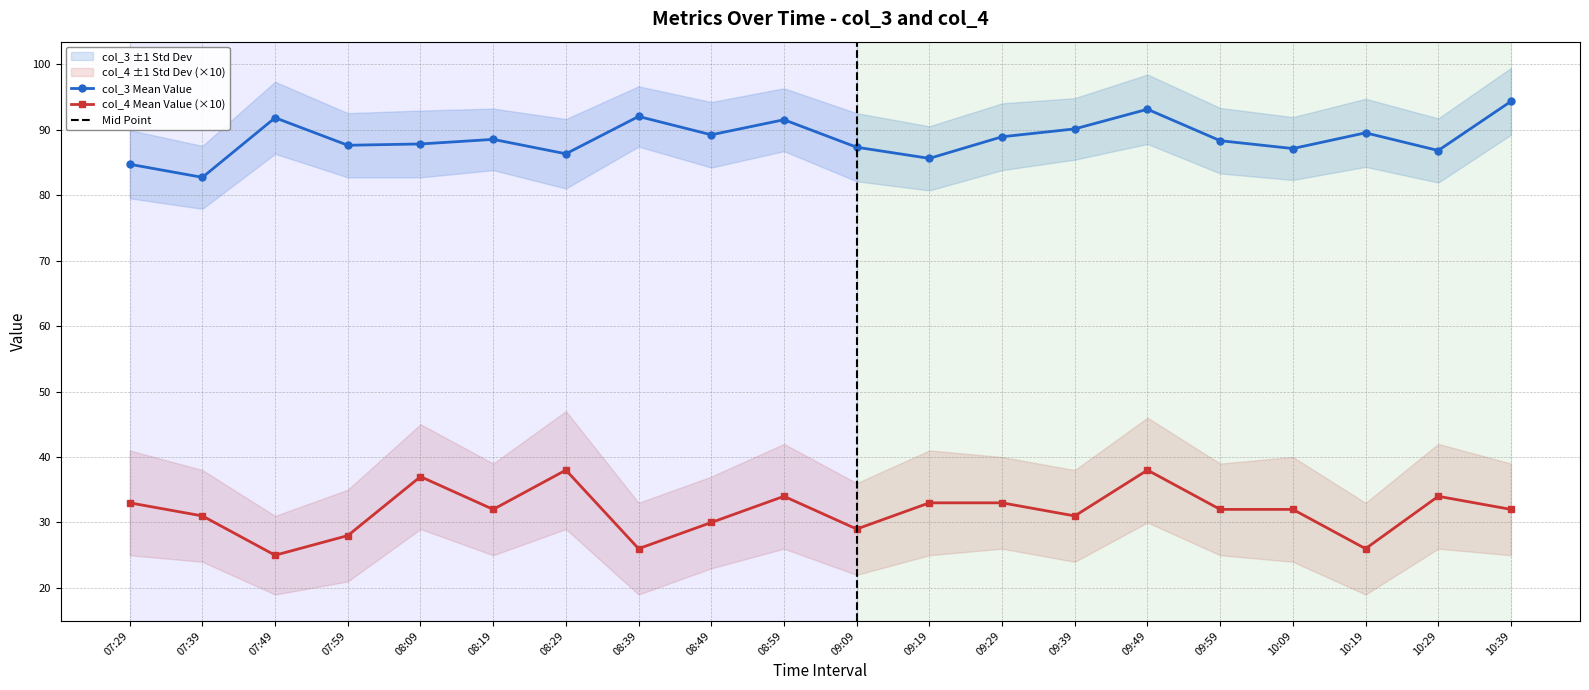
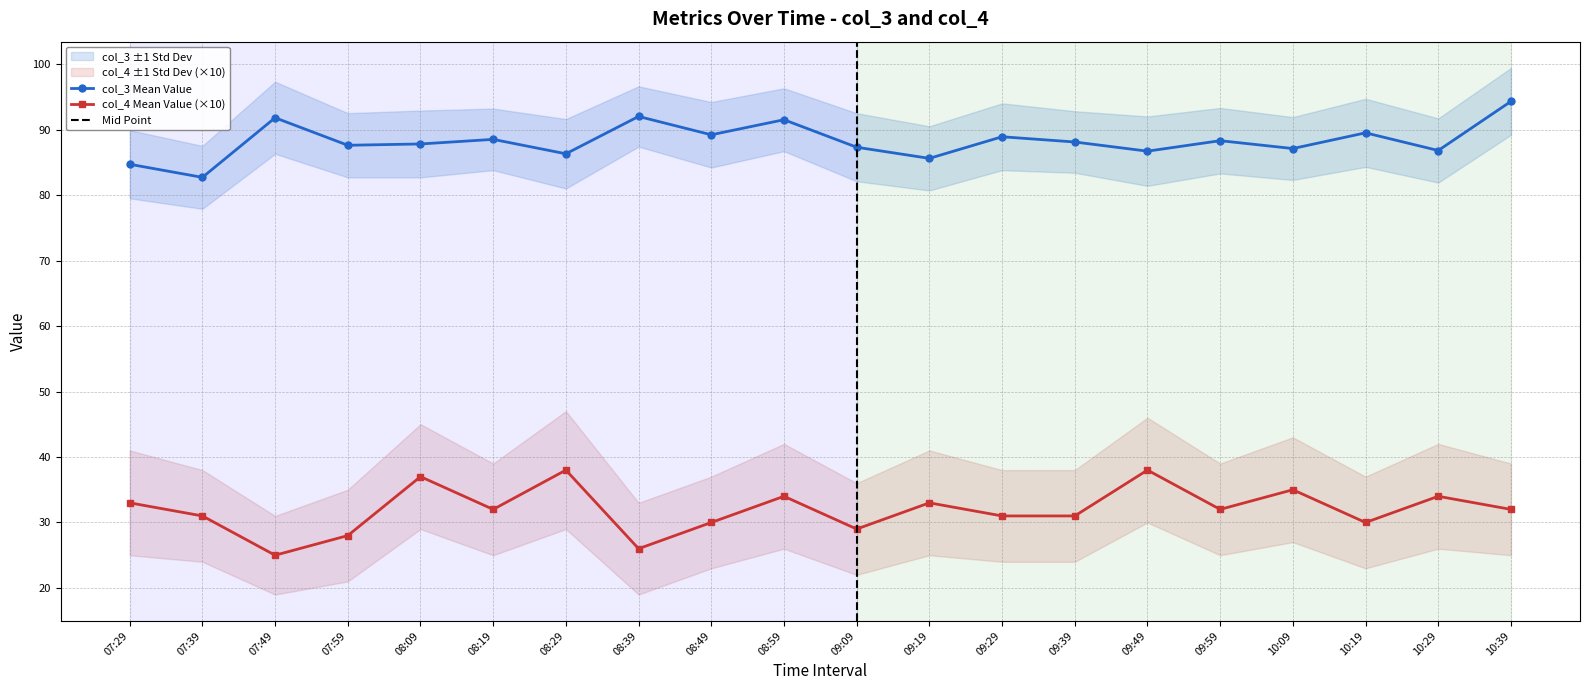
  {
    "col_3 Mean Value": {
      "07:29": 85,
      "07:39": 83,
      "07:49": 92,
      "07:59": 88,
      "08:09": 88,
      "08:19": 89,
      "08:29": 86,
      "08:39": 92,
      "08:49": 89,
      "08:59": 92,
      "09:09": 87,
      "09:19": 86,
      "09:29": 89,
-     "09:39": 90,
-     "09:49": 93,
+     "09:39": 88,
+     "09:49": 87,
      "09:59": 88,
      "10:09": 87,
      "10:19": 90,
      "10:29": 87,
      "10:39": 94
    },
    "col_4 Mean Value (×10)": {
      "07:29": 33,
      "07:39": 31,
      "07:49": 25,
      "07:59": 28,
      "08:09": 37,
      "08:19": 32,
      "08:29": 38,
      "08:39": 26,
      "08:49": 30,
      "08:59": 34,
      "09:09": 29,
      "09:19": 33,
-     "09:29": 33,
+     "09:29": 31,
      "09:39": 31,
      "09:49": 38,
      "09:59": 32,
-     "10:09": 32,
-     "10:19": 26,
+     "10:09": 35,
+     "10:19": 30,
      "10:29": 34,
      "10:39": 32
    }
  }
